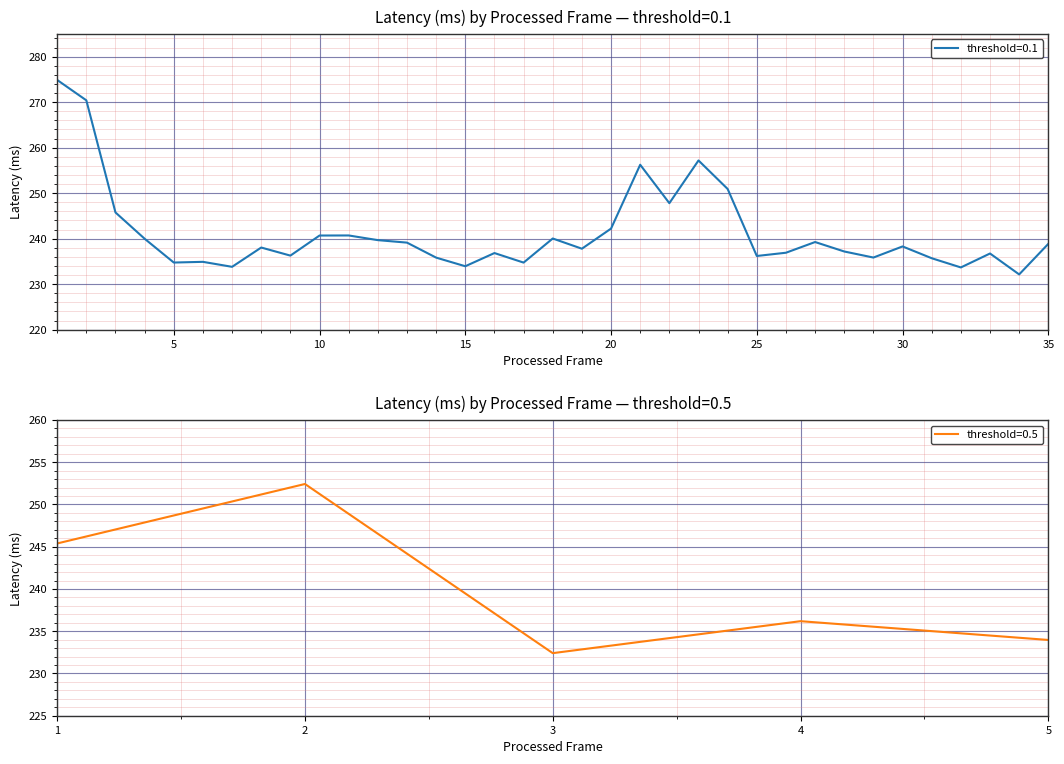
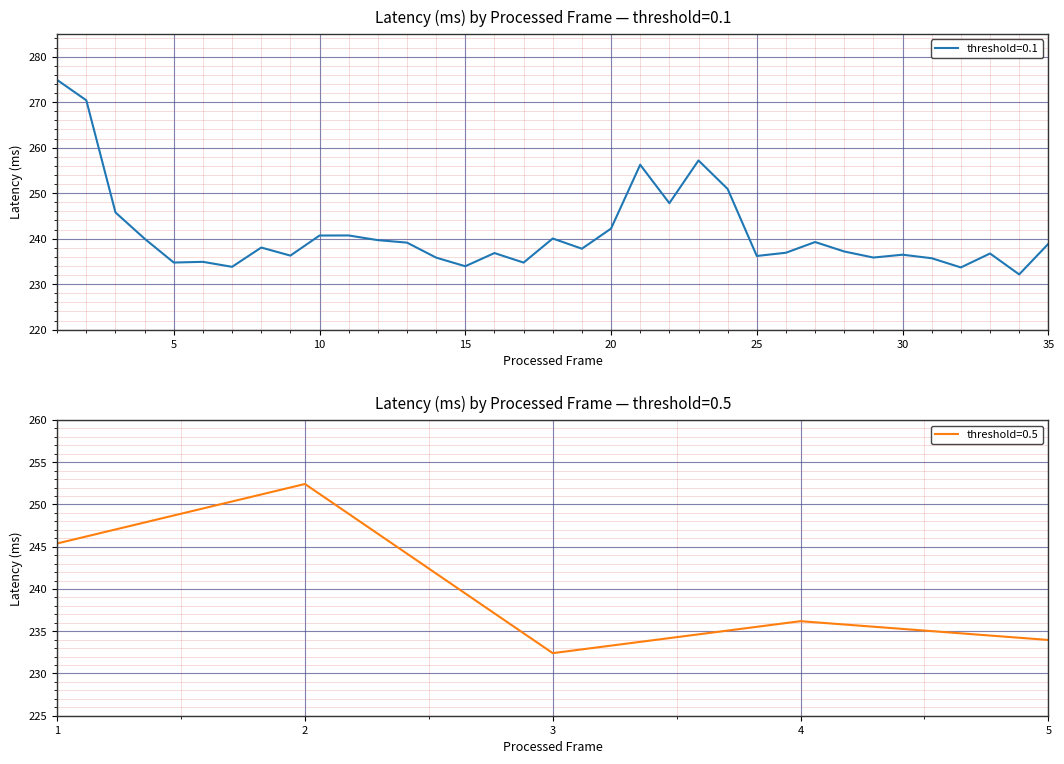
  {
    "Latency (ms) by Processed Frame — threshold=0.1": {
      "5": 235,
      "10": 241,
      "15": 234,
      "20": 242,
      "25": 236,
-     "30": 238,
+     "30": 236,
      "35": 239
    },
    "Latency (ms) by Processed Frame — threshold=0.5": {
      "1": 245,
      "2": 252,
      "3": 232,
      "4": 236,
      "5": 234
    }
  }
